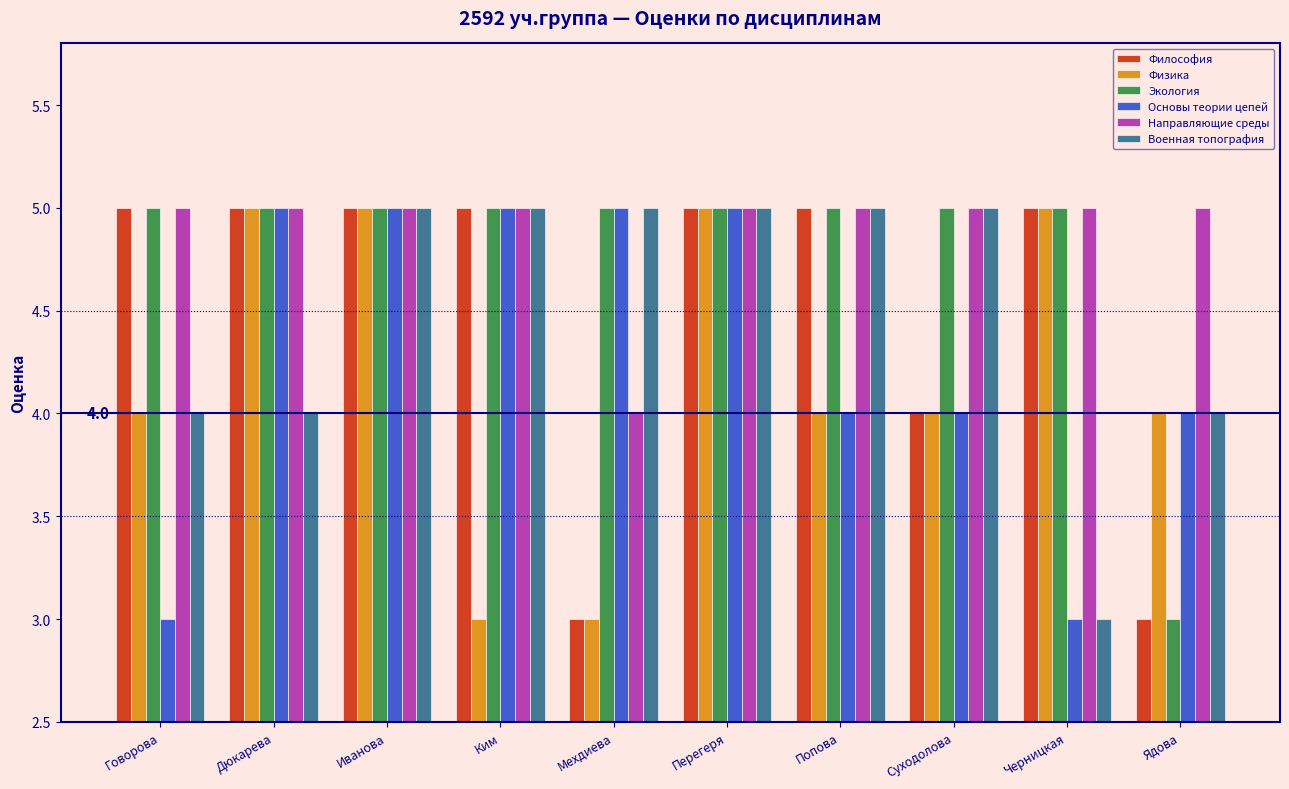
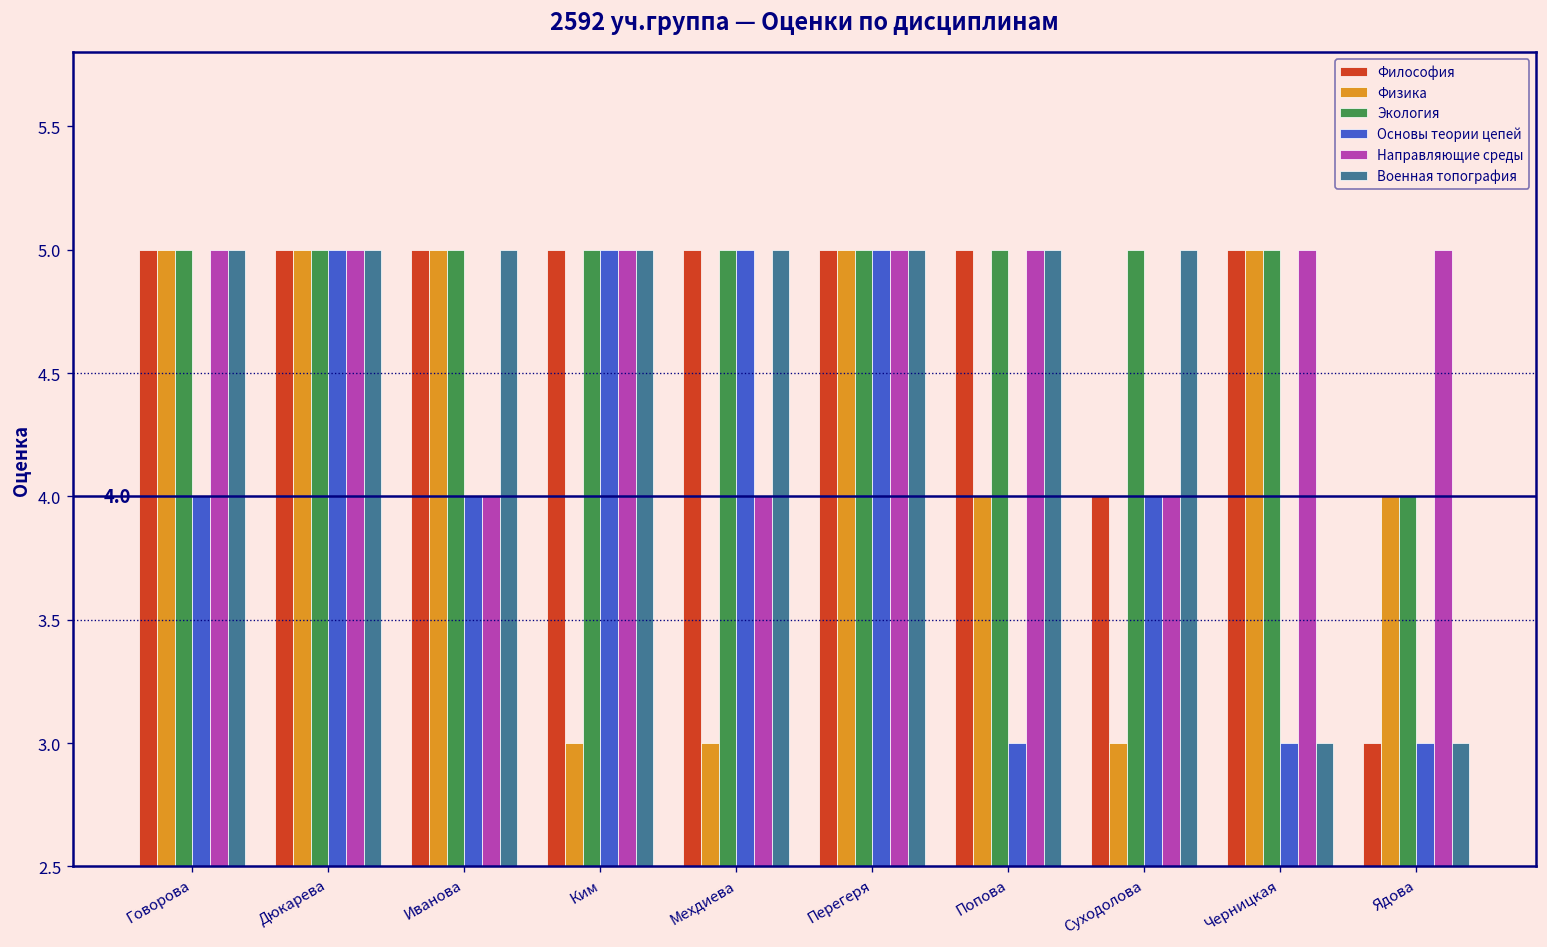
  {
    "Философия": {
      "Говорова": 5,
      "Дюкарева": 5,
      "Иванова": 5,
      "Ким": 5,
-     "Мехдиева": 3,
+     "Мехдиева": 5,
      "Перегеря": 5,
      "Попова": 5,
      "Суходолова": 4,
      "Черницкая": 5,
      "Ядова": 3
    },
    "Физика": {
-     "Говорова": 4,
+     "Говорова": 5,
      "Дюкарева": 5,
      "Иванова": 5,
      "Ким": 3,
      "Мехдиева": 3,
      "Перегеря": 5,
      "Попова": 4,
-     "Суходолова": 4,
+     "Суходолова": 3,
      "Черницкая": 5,
      "Ядова": 4
    },
    "Экология": {
      "Говорова": 5,
      "Дюкарева": 5,
      "Иванова": 5,
      "Ким": 5,
      "Мехдиева": 5,
      "Перегеря": 5,
      "Попова": 5,
      "Суходолова": 5,
      "Черницкая": 5,
-     "Ядова": 3
+     "Ядова": 4
    },
    "Основы теории цепей": {
-     "Говорова": 3,
+     "Говорова": 4,
      "Дюкарева": 5,
-     "Иванова": 5,
+     "Иванова": 4,
      "Ким": 5,
      "Мехдиева": 5,
      "Перегеря": 5,
-     "Попова": 4,
+     "Попова": 3,
      "Суходолова": 4,
      "Черницкая": 3,
-     "Ядова": 4
+     "Ядова": 3
    },
    "Направляющие среды": {
      "Говорова": 5,
      "Дюкарева": 5,
-     "Иванова": 5,
+     "Иванова": 4,
      "Ким": 5,
      "Мехдиева": 4,
      "Перегеря": 5,
      "Попова": 5,
-     "Суходолова": 5,
+     "Суходолова": 4,
      "Черницкая": 5,
      "Ядова": 5
    },
    "Военная топография": {
-     "Говорова": 4,
-     "Дюкарева": 4,
+     "Говорова": 5,
+     "Дюкарева": 5,
      "Иванова": 5,
      "Ким": 5,
      "Мехдиева": 5,
      "Перегеря": 5,
      "Попова": 5,
      "Суходолова": 5,
      "Черницкая": 3,
-     "Ядова": 4
+     "Ядова": 3
    }
  }
